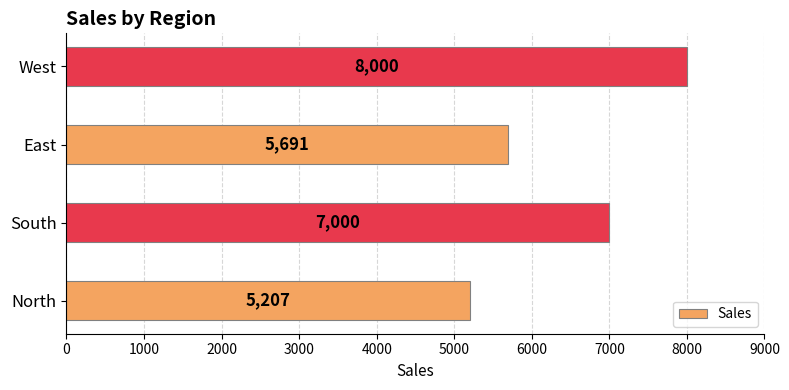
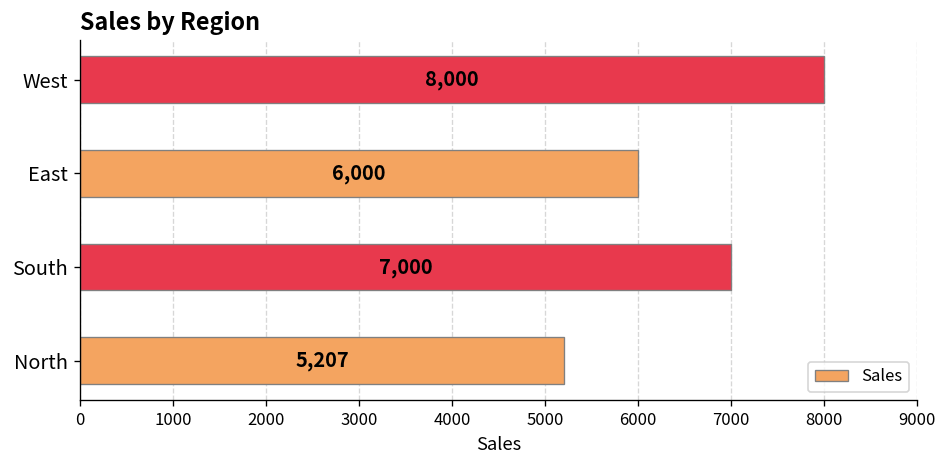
  {
    "West": "8,000",
-   "East": "5,691",
+   "East": "6,000",
    "South": "7,000",
    "North": "5,207"
  }
